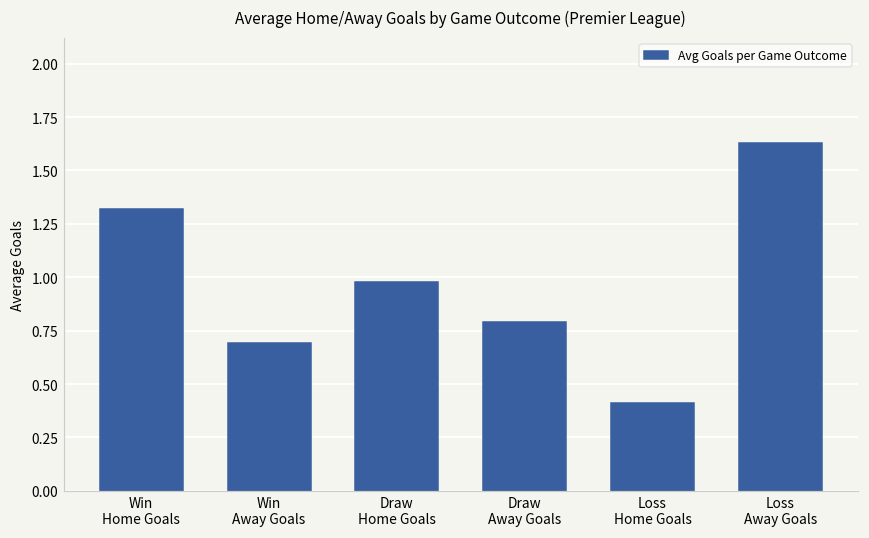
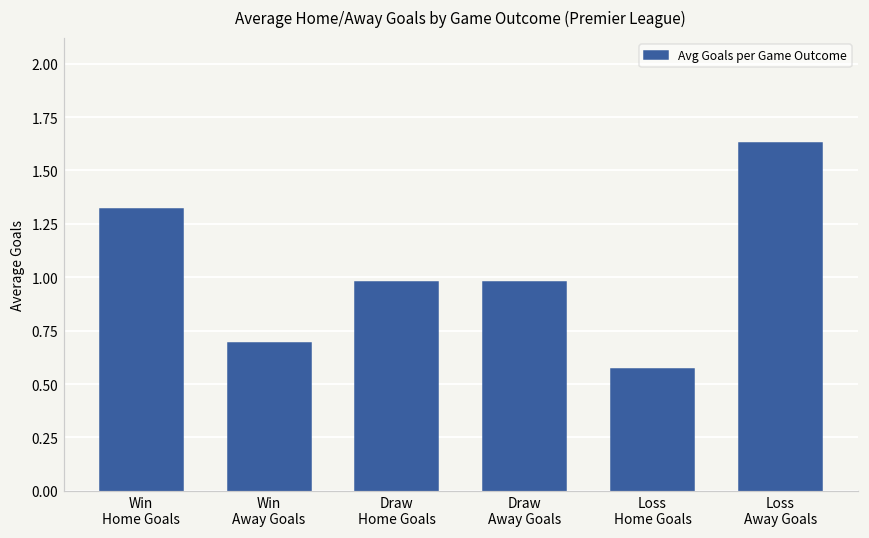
  {
    "Win Home Goals": 1.32,
    "Win Away Goals": 0.69,
    "Draw Home Goals": 0.98,
-   "Draw Away Goals": 0.79,
-   "Loss Home Goals": 0.41,
+   "Draw Away Goals": 0.98,
+   "Loss Home Goals": 0.57,
    "Loss Away Goals": 1.63
  }
